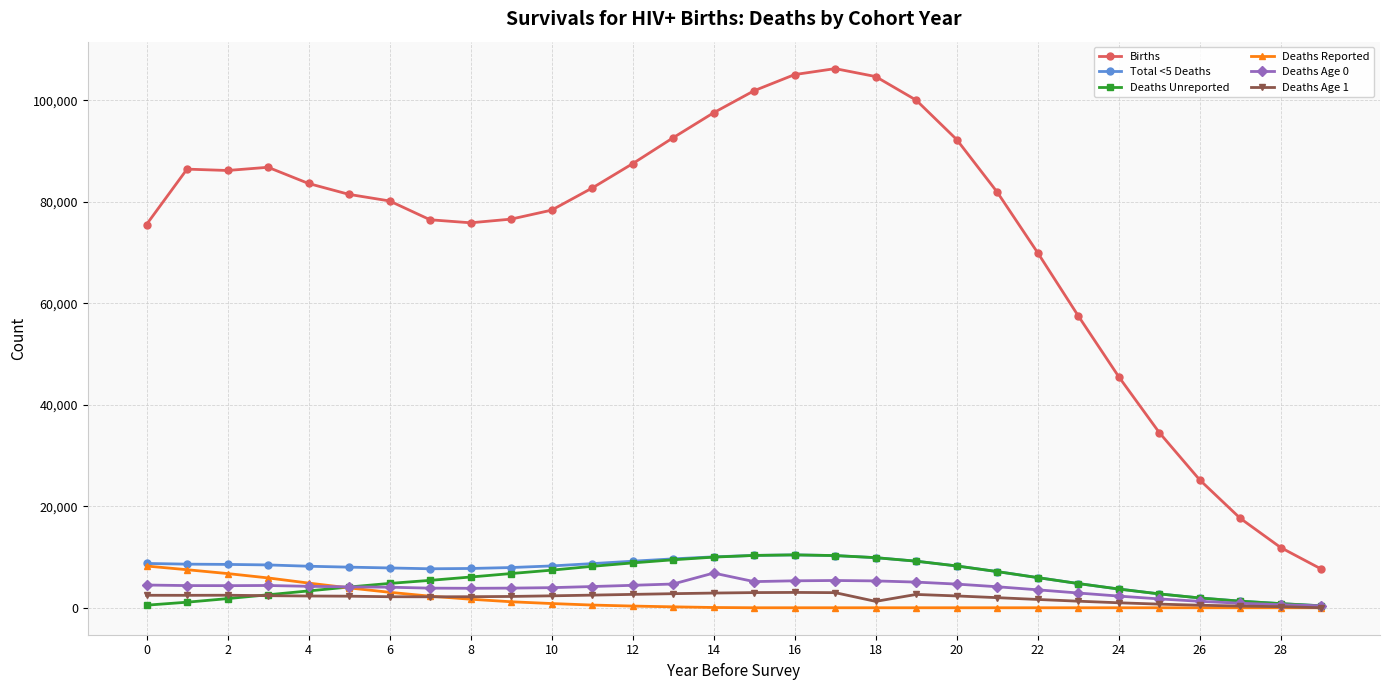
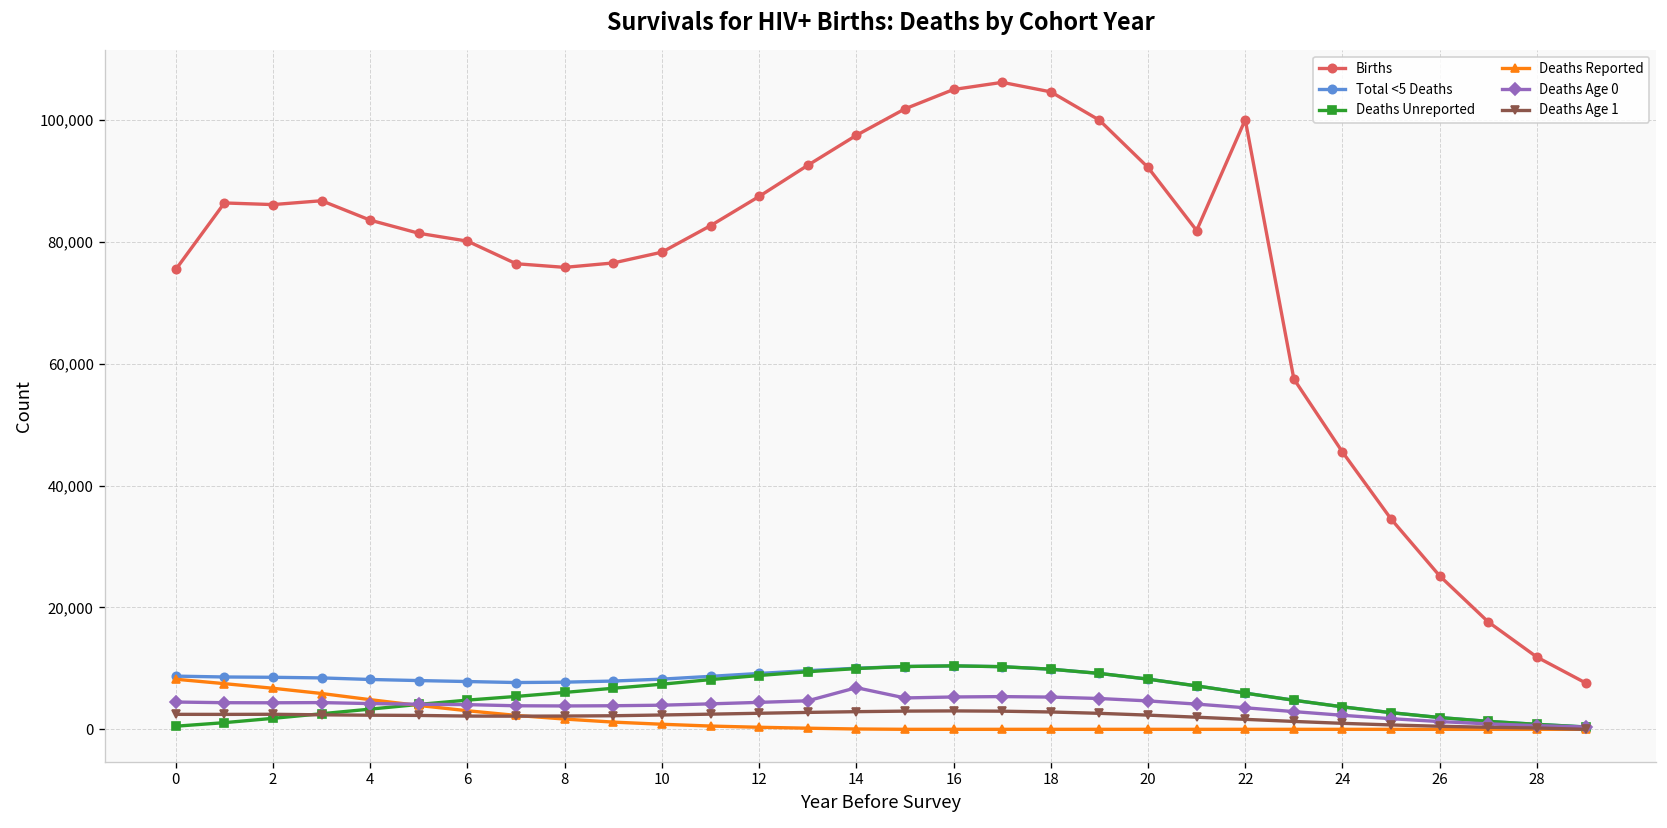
  {
    "Births": {
      "0": "76,000",
      "2": "86,000",
      "4": "84,000",
      "6": "80,000",
      "8": "76,000",
      "10": "78,000",
      "12": "87,000",
      "14": "98,000",
      "16": "105,000",
      "18": "105,000",
      "20": "92,000",
-     "22": "70,000",
+     "22": "100,000",
      "24": "46,000",
      "26": "25,000",
      "28": "12,000"
    },
    "Total <5 Deaths": {
      "0": "9,000",
      "2": "9,000",
      "4": "8,000",
      "6": "8,000",
      "8": "8,000",
      "10": "8,000"
    },
    "Deaths Unreported": {
      "0": "1,000",
      "2": "2,000",
      "4": "3,000",
      "6": "5,000",
      "8": "6,000",
      "10": "7,000"
    },
    "Deaths Reported": {
      "0": "8,000",
      "2": "7,000",
      "4": "5,000",
      "6": "3,000",
      "10": "1,000",
      "12": "0",
      "14": "0",
      "16": "0",
      "18": "0",
      "20": "0",
      "22": "0",
      "24": "0",
      "26": "0"
    },
    "Deaths Age 0": {
      "0": "4,000",
      "2": "4,000",
      "4": "4,000",
      "6": "4,000",
      "8": "4,000",
      "10": "4,000",
      "12": "4,000",
      "14": "7,000",
      "16": "5,000",
      "18": "5,000",
      "20": "5,000",
      "22": "4,000",
      "24": "2,000",
      "26": "1,000"
    },
    "Deaths Age 1": {
      "0": "2,000",
      "2": "2,000",
      "4": "2,000",
      "6": "2,000",
      "10": "2,000",
      "12": "3,000",
      "14": "3,000",
      "16": "3,000",
-     "18": "1,000",
+     "18": "3,000",
      "20": "2,000",
      "22": "2,000",
      "24": "1,000",
      "26": "1,000"
    }
  }
